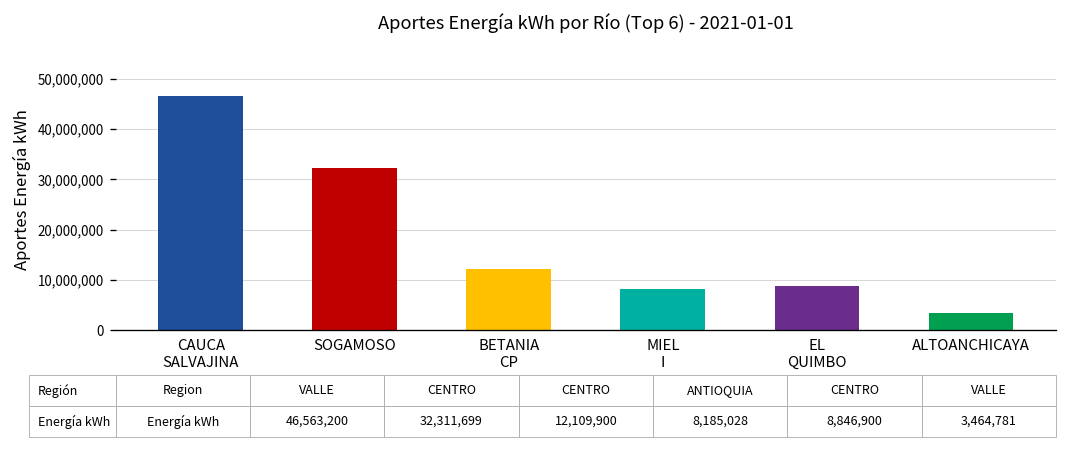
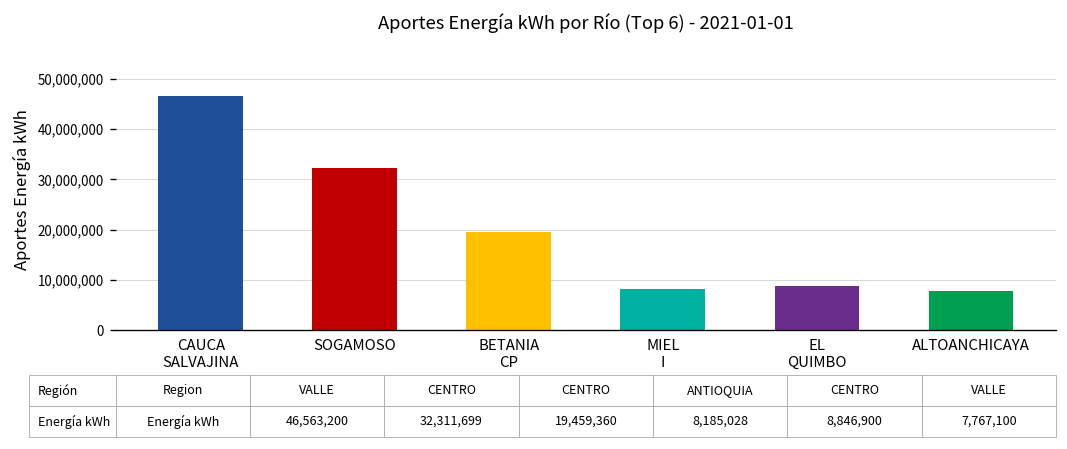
  {
-   "BETANIA CP": "12,109,900",
-   "ALTOANCHICAYA": "3,464,781"
+   "BETANIA CP": "19,459,360",
+   "ALTOANCHICAYA": "7,767,100"
  }
